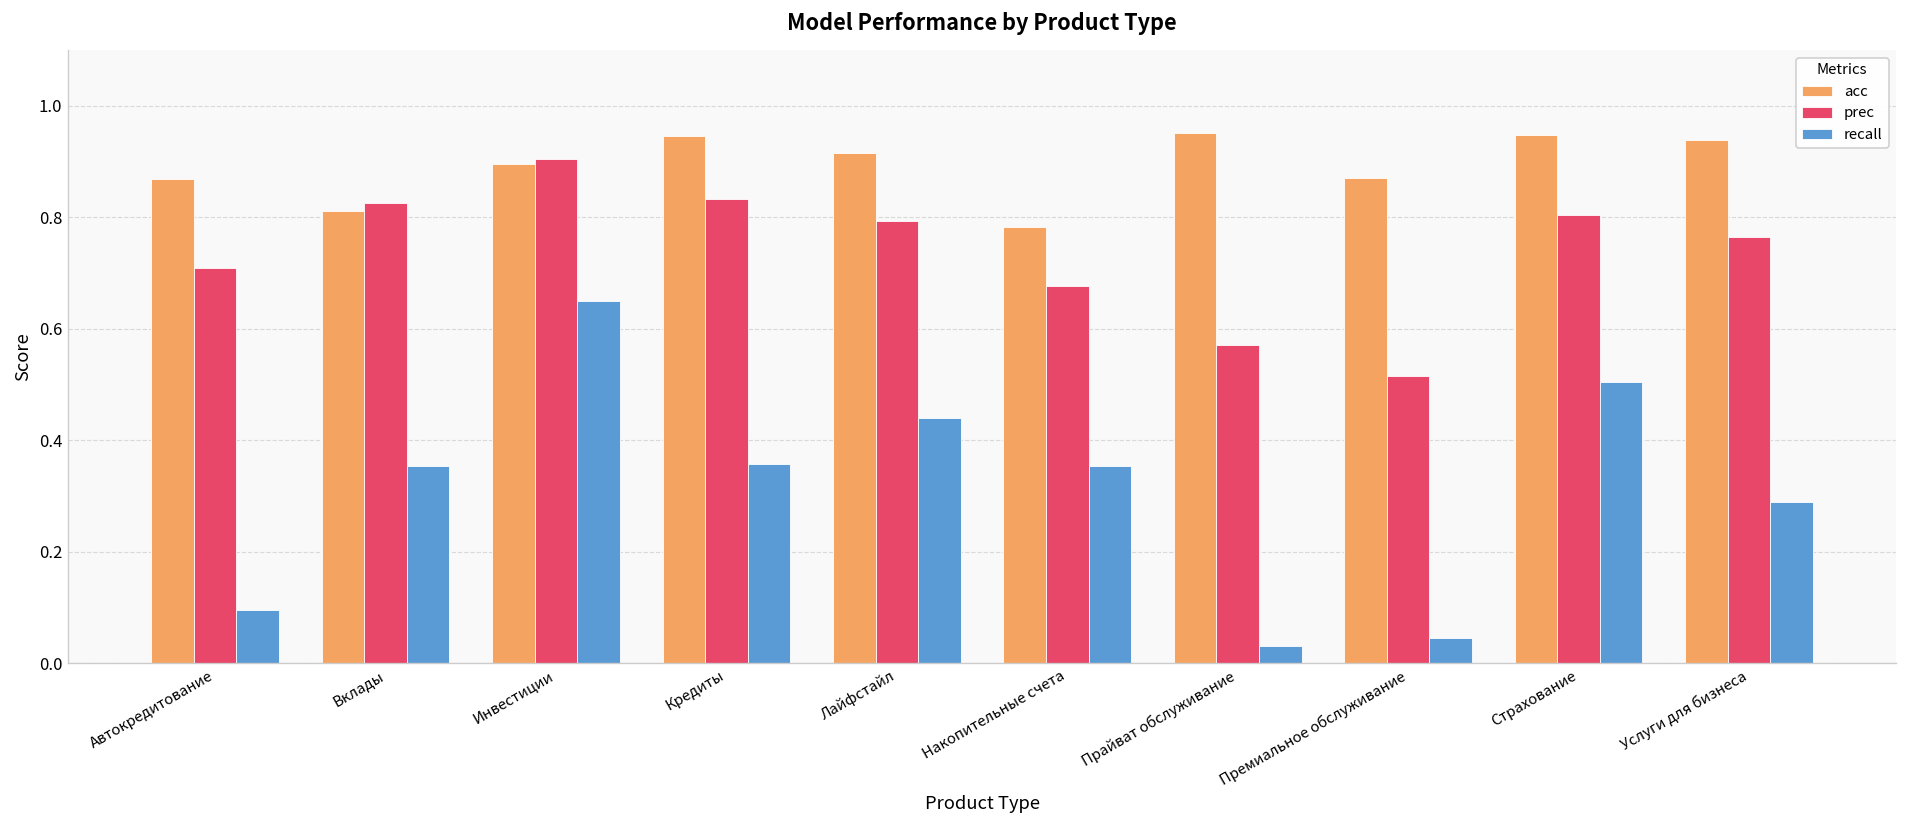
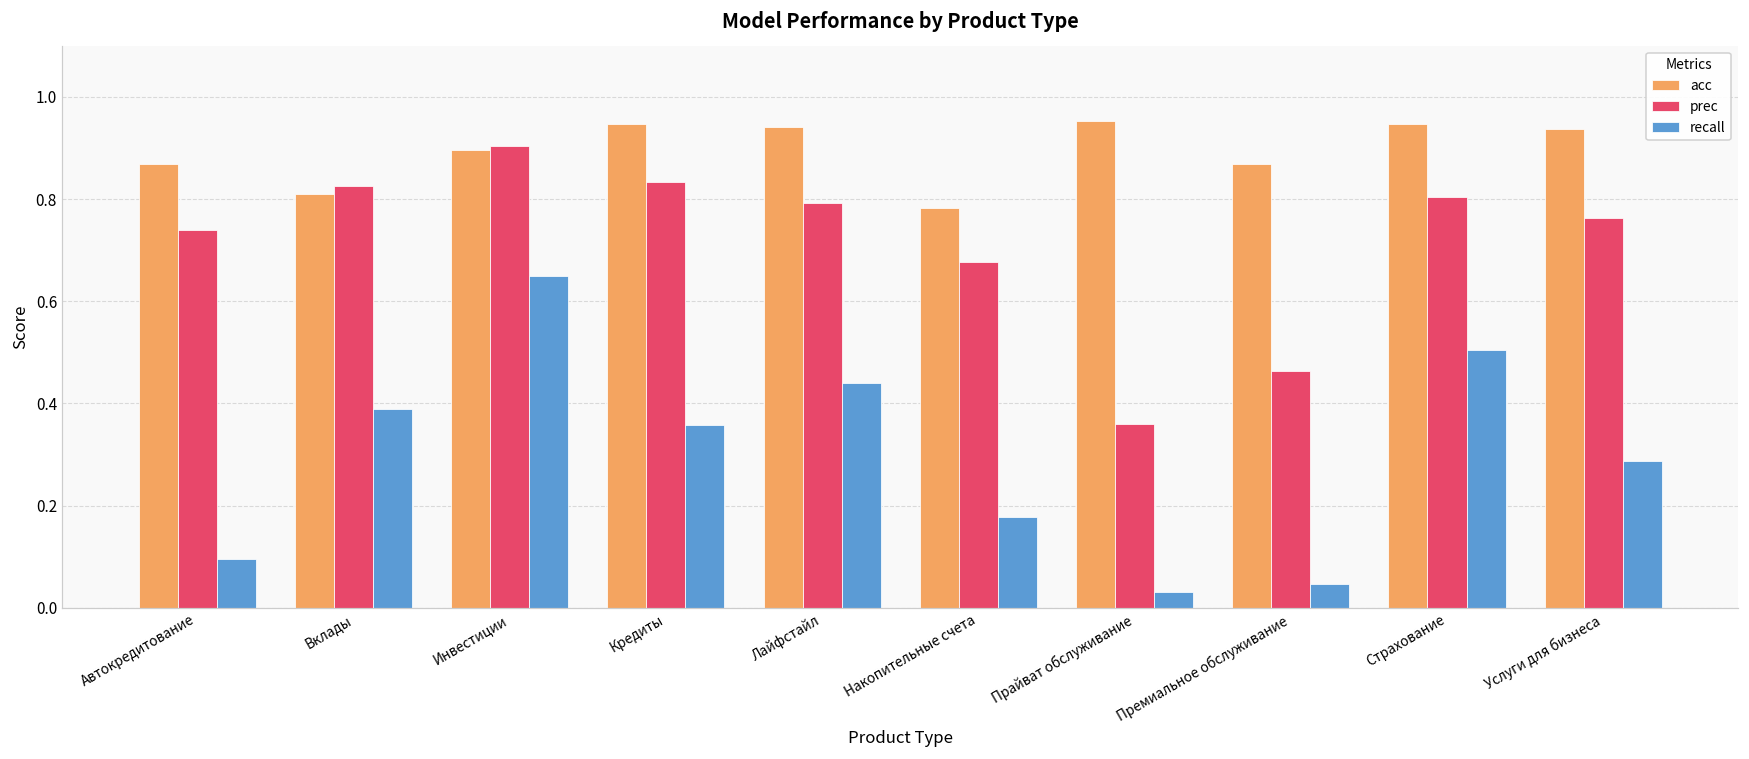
  {
    "acc": {
      "Автокредитование": 0.87,
      "Вклады": 0.81,
      "Инвестиции": 0.90,
      "Кредиты": 0.95,
-     "Лайфстайл": 0.91,
+     "Лайфстайл": 0.94,
      "Накопительные счета": 0.78,
      "Прайват обслуживание": 0.95,
      "Премиальное обслуживание": 0.87,
      "Страхование": 0.95,
      "Услуги для бизнеса": 0.94
    },
    "prec": {
-     "Автокредитование": 0.71,
+     "Автокредитование": 0.74,
      "Вклады": 0.82,
      "Инвестиции": 0.90,
      "Кредиты": 0.83,
      "Лайфстайл": 0.79,
      "Накопительные счета": 0.68,
-     "Прайват обслуживание": 0.57,
-     "Премиальное обслуживание": 0.52,
+     "Прайват обслуживание": 0.36,
+     "Премиальное обслуживание": 0.46,
      "Страхование": 0.80,
      "Услуги для бизнеса": 0.76
    },
    "recall": {
      "Автокредитование": 0.10,
-     "Вклады": 0.35,
+     "Вклады": 0.39,
      "Инвестиции": 0.65,
      "Кредиты": 0.36,
      "Лайфстайл": 0.44,
-     "Накопительные счета": 0.35,
+     "Накопительные счета": 0.18,
      "Прайват обслуживание": 0.03,
      "Премиальное обслуживание": 0.05,
      "Страхование": 0.50,
      "Услуги для бизнеса": 0.29
    }
  }
